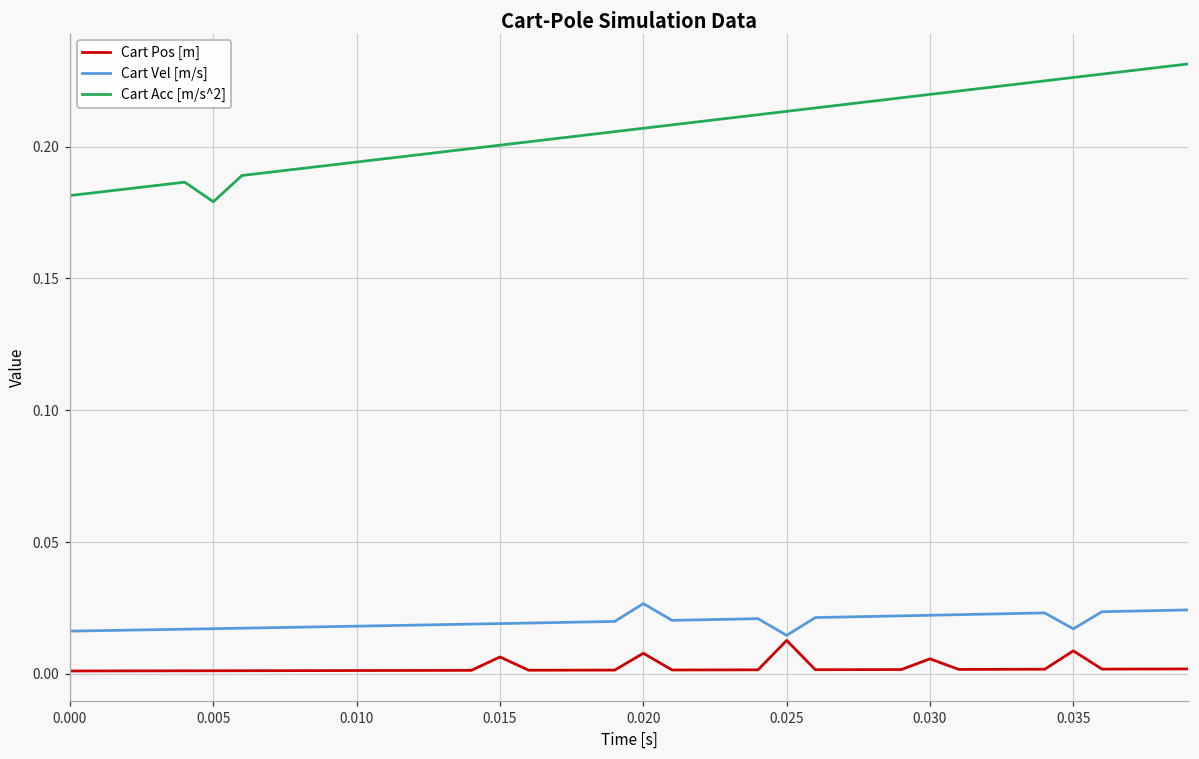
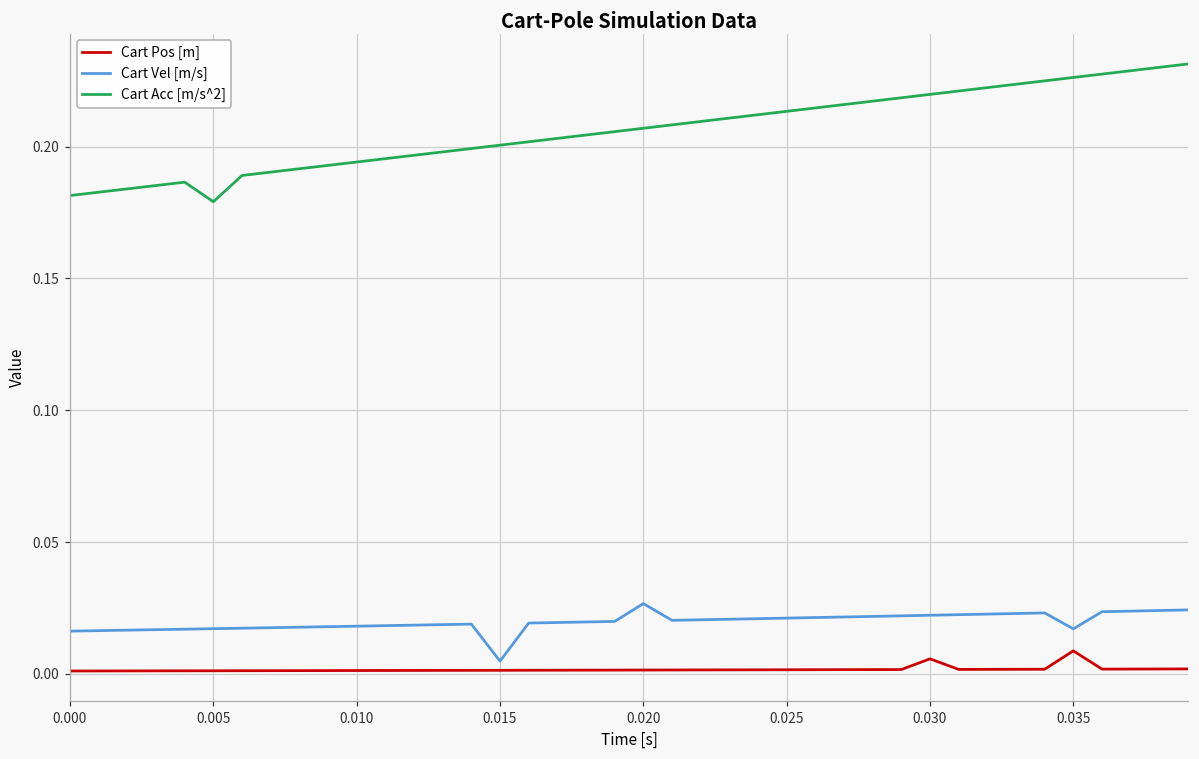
  {
    "Cart Pos [m]": {
      "0.000": 0.001,
      "0.005": 0.001,
      "0.010": 0.001,
-     "0.015": 0.006,
-     "0.020": 0.008,
-     "0.025": 0.013,
+     "0.015": 0.001,
+     "0.020": 0.001,
+     "0.025": 0.002,
      "0.030": 0.006,
      "0.035": 0.009
    },
    "Cart Vel [m/s]": {
      "0.000": 0.016,
      "0.005": 0.017,
      "0.010": 0.018,
-     "0.015": 0.019,
+     "0.015": 0.005,
      "0.020": 0.027,
-     "0.025": 0.015,
+     "0.025": 0.021,
      "0.030": 0.022,
      "0.035": 0.017
    },
    "Cart Acc [m/s^2]": {
      "0.000": 0.181,
      "0.005": 0.179,
      "0.010": 0.194,
      "0.015": 0.201,
      "0.020": 0.207,
      "0.025": 0.213,
      "0.030": 0.220,
      "0.035": 0.226
    }
  }
